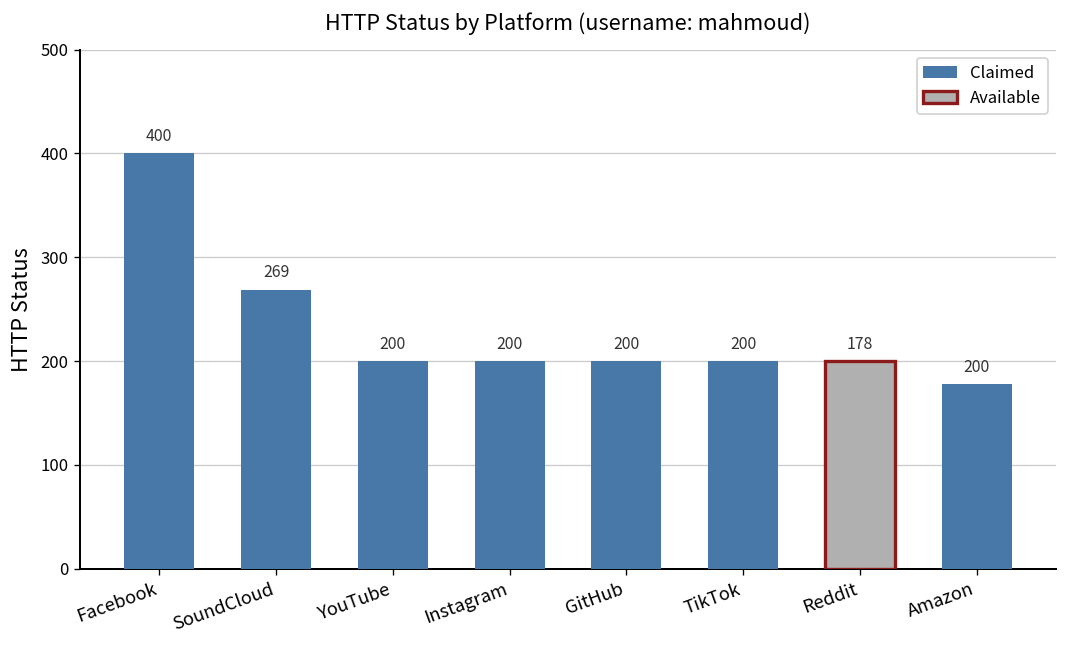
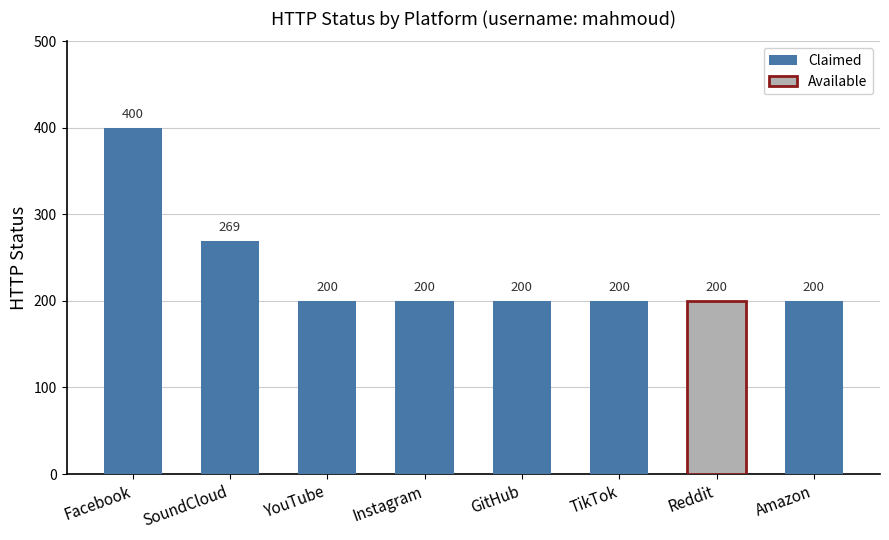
  {
    "Claimed": {
      "Facebook": 400,
      "SoundCloud": 269,
      "YouTube": 200,
      "Instagram": 200,
      "GitHub": 200,
      "TikTok": 200,
-     "Amazon": 178
+     "Amazon": 200
    }
  }
